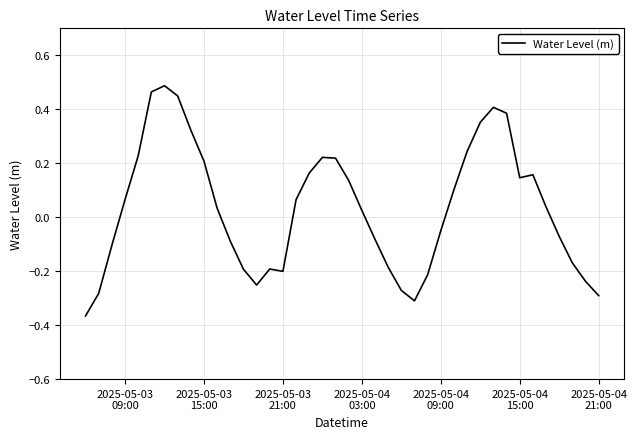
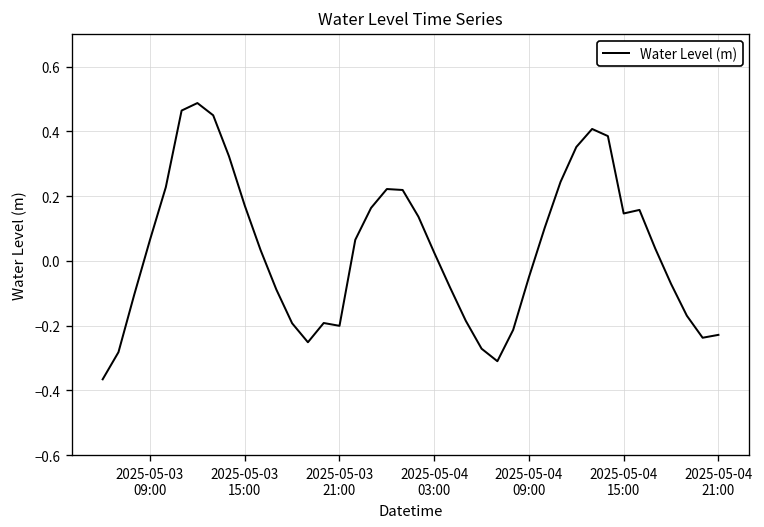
  {
    "2025-05-03 09:00": 0.07,
-   "2025-05-03 15:00": 0.21,
+   "2025-05-03 15:00": 0.17,
    "2025-05-03 21:00": -0.20,
    "2025-05-04 03:00": 0.03,
    "2025-05-04 09:00": -0.05,
    "2025-05-04 15:00": 0.15,
-   "2025-05-04 21:00": -0.29
+   "2025-05-04 21:00": -0.23
  }
